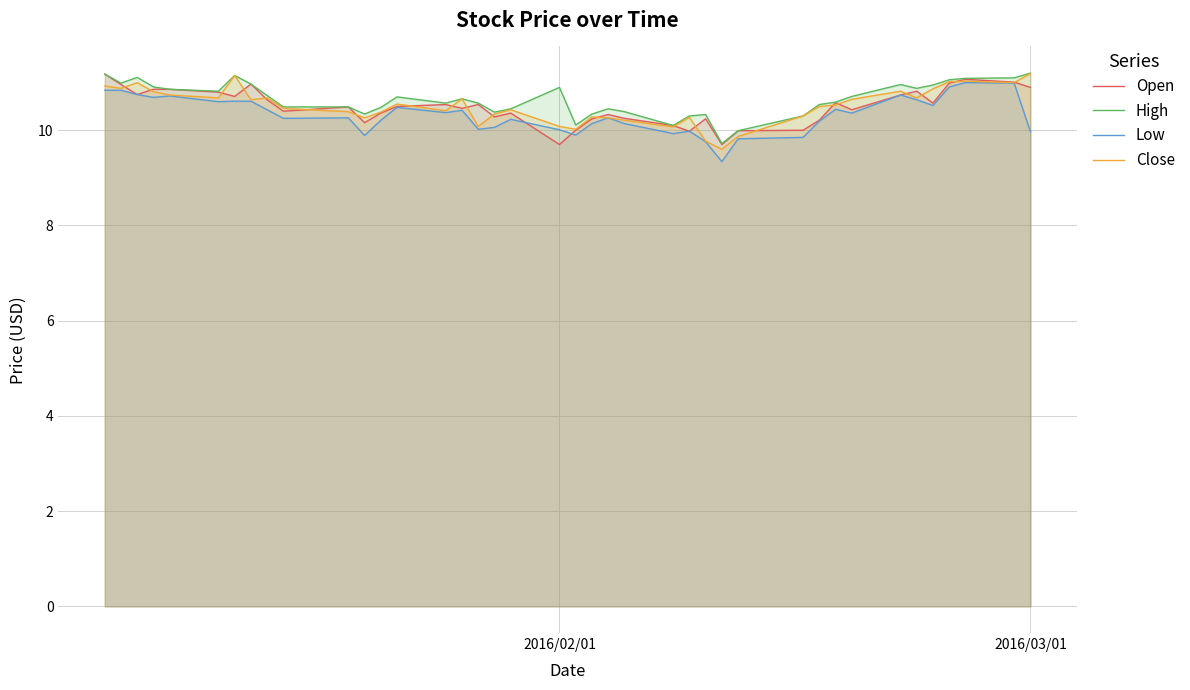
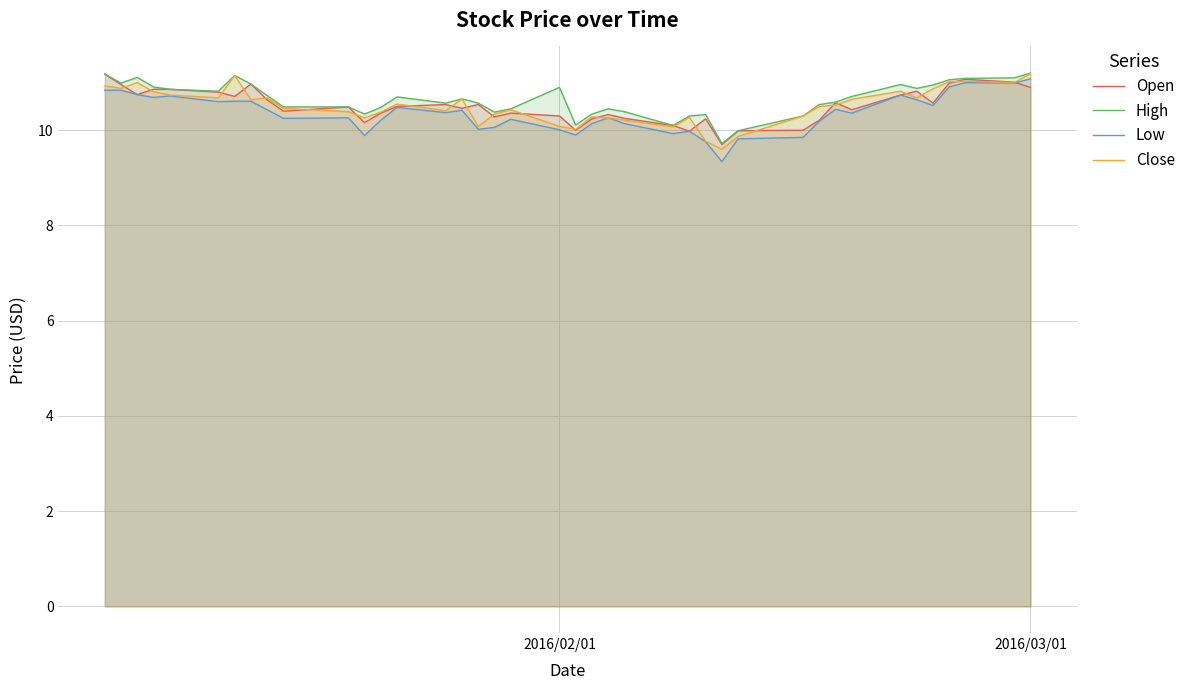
  {
    "Open": {
-     "2016/02/01": 9.7,
+     "2016/02/01": 10.3,
      "2016/03/01": 10.9
    },
    "High": {
      "2016/02/01": 10.9
    },
    "Low": {
      "2016/02/01": 10.0,
-     "2016/03/01": 10.0
+     "2016/03/01": 11.1
    },
    "Close": {
      "2016/02/01": 10.1
    }
  }
